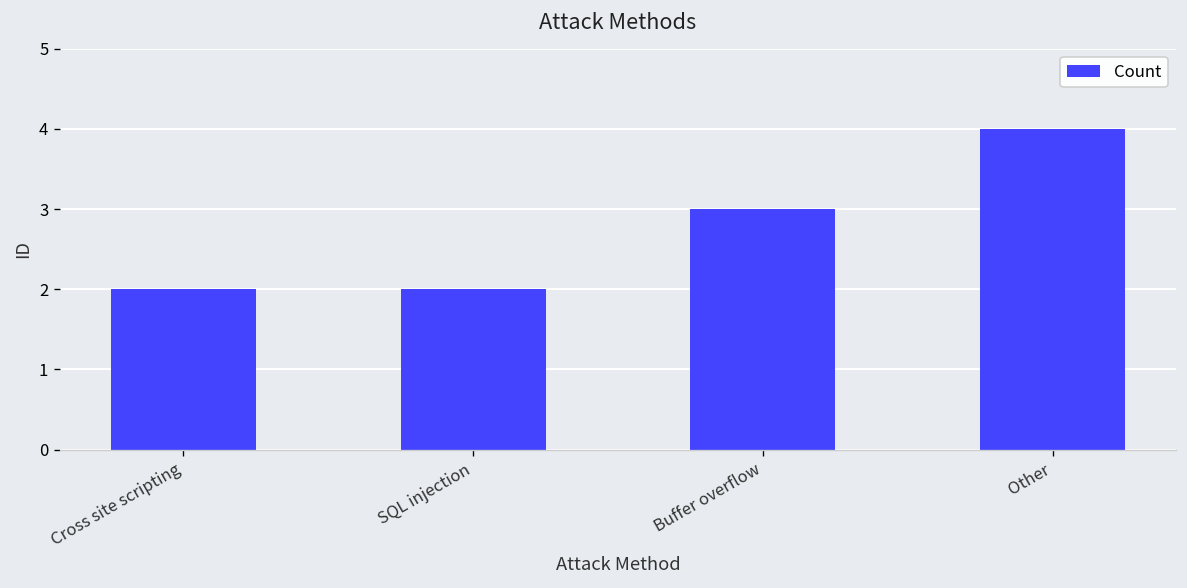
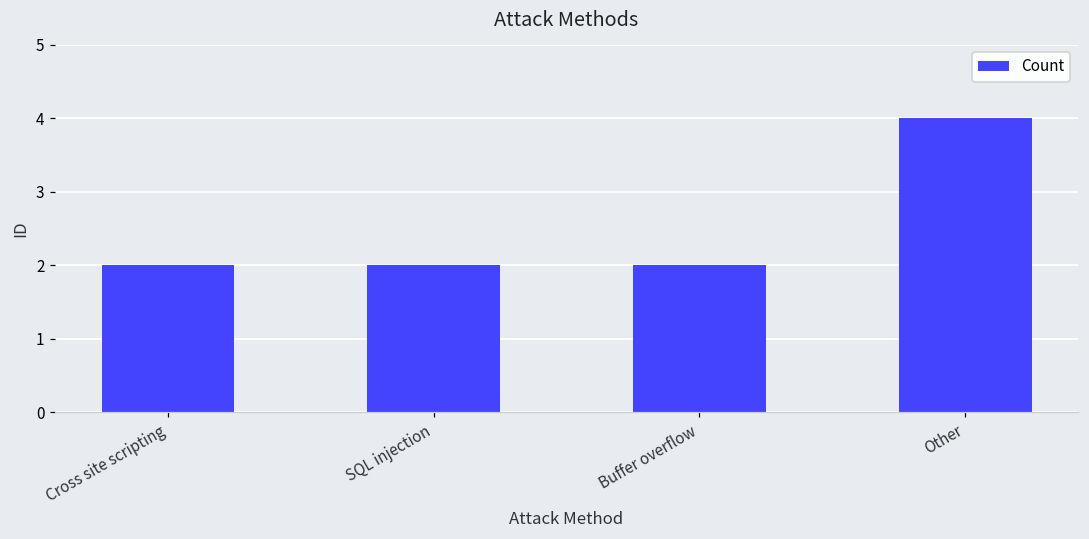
  {
    "Cross site scripting": 2,
    "SQL injection": 2,
-   "Buffer overflow": 3,
+   "Buffer overflow": 2,
    "Other": 4
  }
